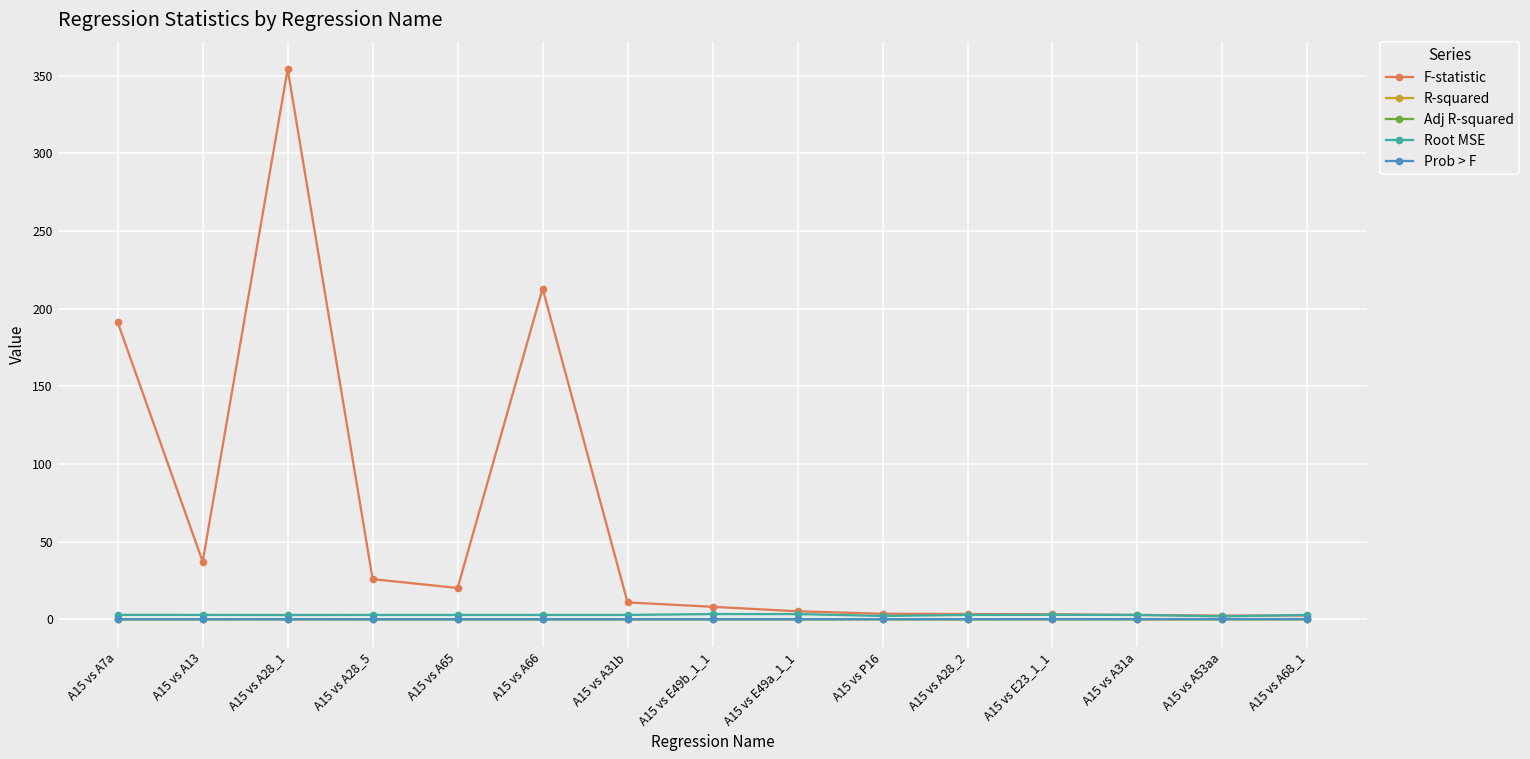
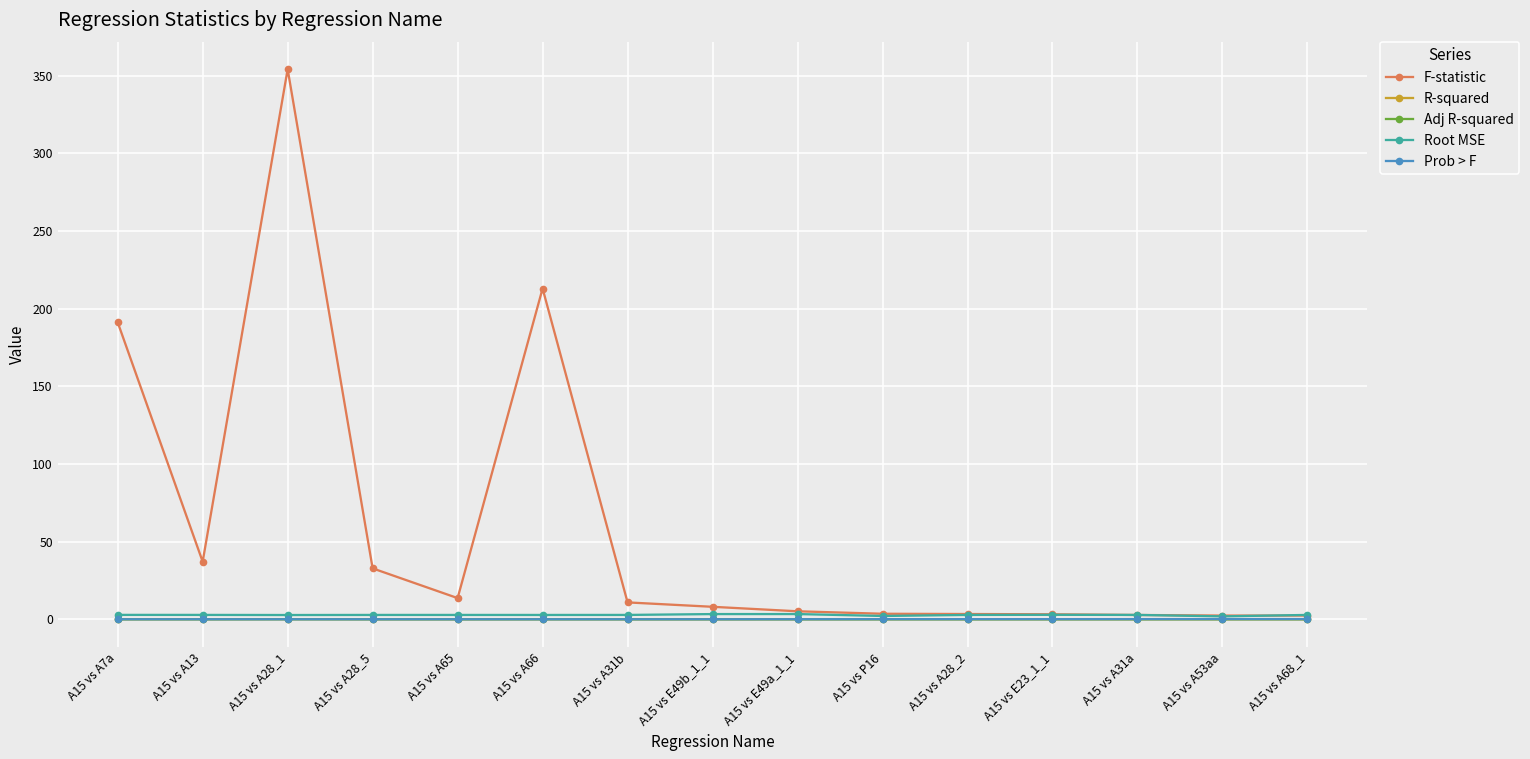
  {
    "F-statistic": {
      "A15 vs A7a": 191,
      "A15 vs A13": 37,
      "A15 vs A28_1": 354,
-     "A15 vs A28_5": 26,
-     "A15 vs A65": 20,
+     "A15 vs A28_5": 33,
+     "A15 vs A65": 14,
      "A15 vs A66": 213,
      "A15 vs A31b": 11,
      "A15 vs E49b_1_1": 8
    }
  }
